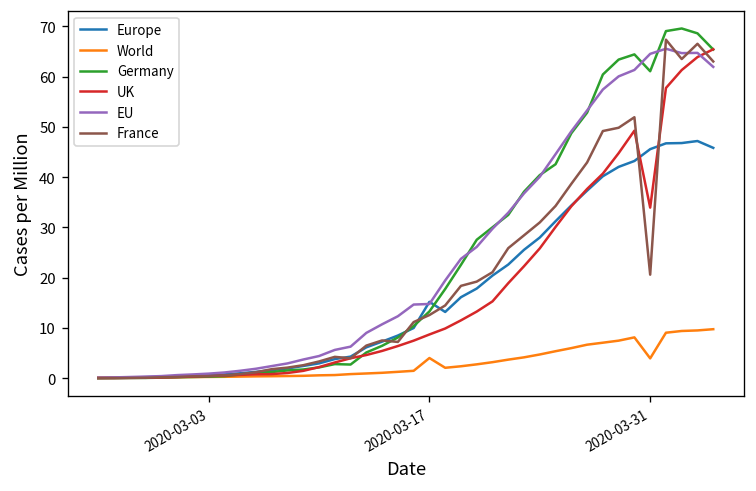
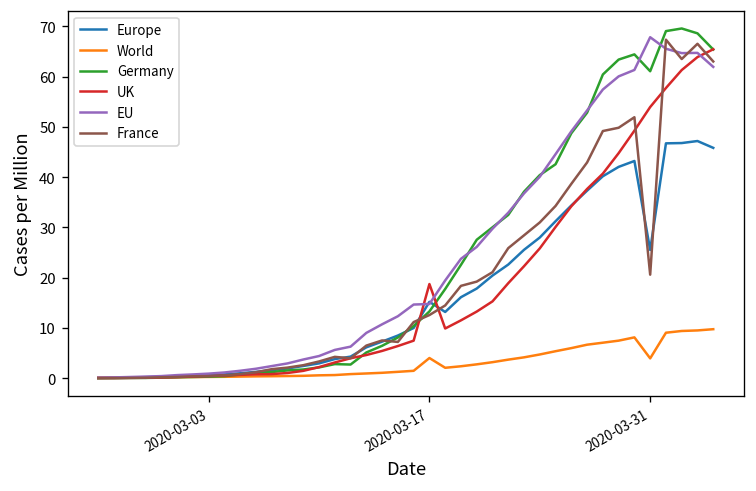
  {
    "Europe": {
-     "2020-03-31": 46
+     "2020-03-31": 26
    },
    "World": {
      "2020-03-17": 4,
      "2020-03-31": 4
    },
    "Germany": {
      "2020-03-17": 13,
      "2020-03-31": 61
    },
    "UK": {
-     "2020-03-17": 9,
-     "2020-03-31": 34
+     "2020-03-17": 19,
+     "2020-03-31": 54
    },
    "EU": {
-     "2020-03-31": 65
+     "2020-03-31": 68
    },
    "France": {
      "2020-03-17": 13,
      "2020-03-31": 21
    }
  }
